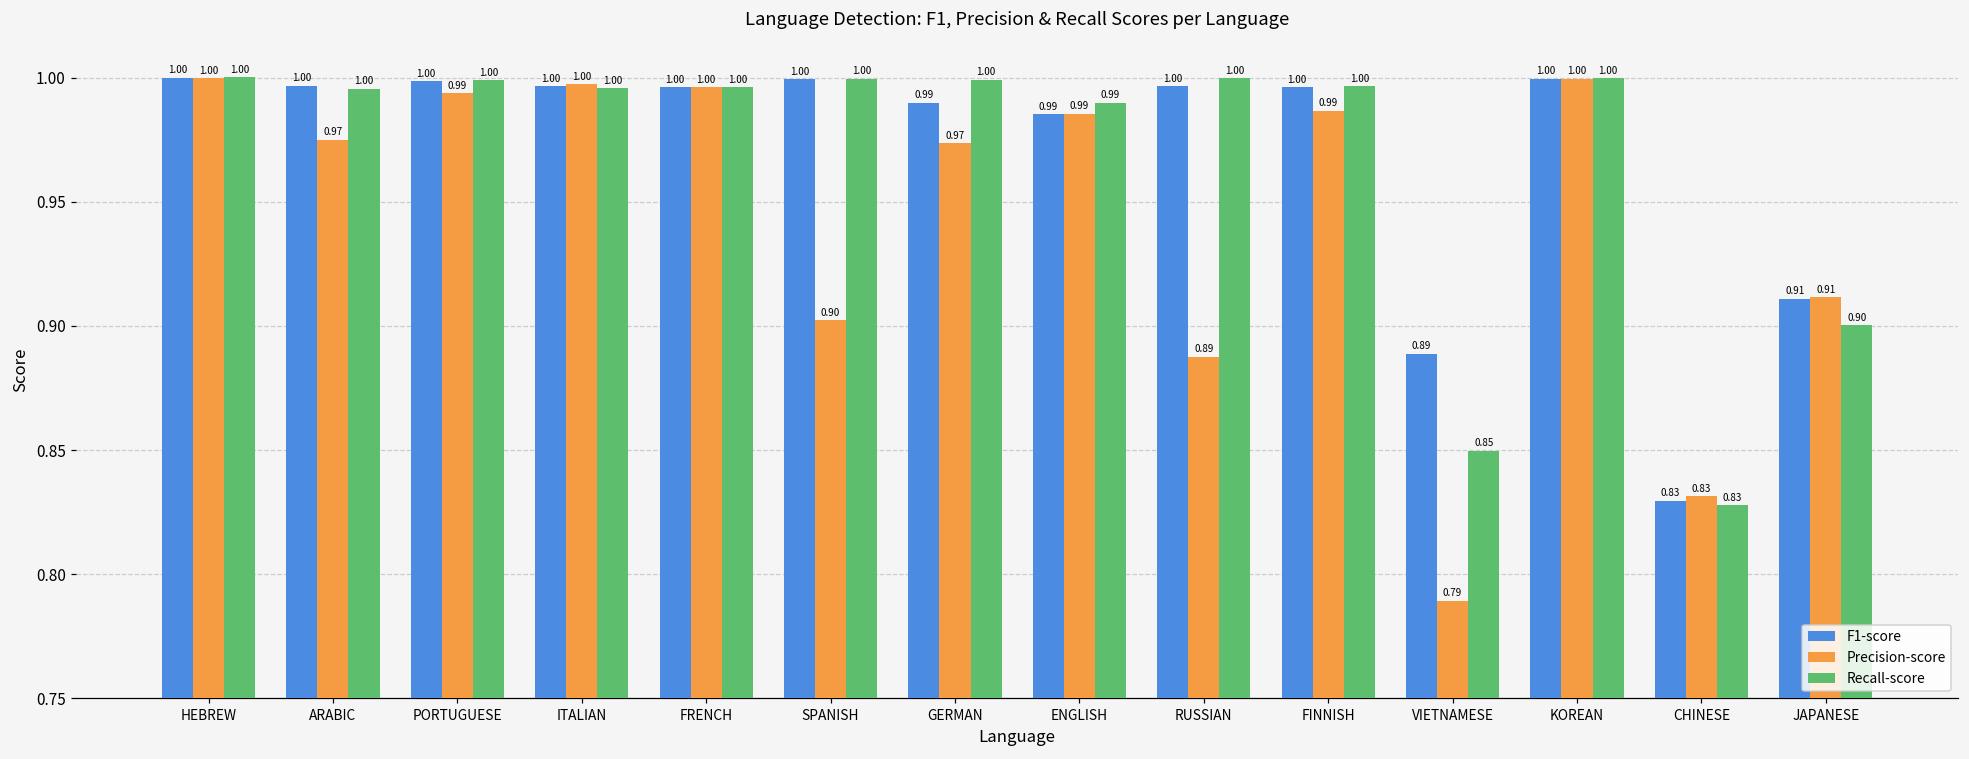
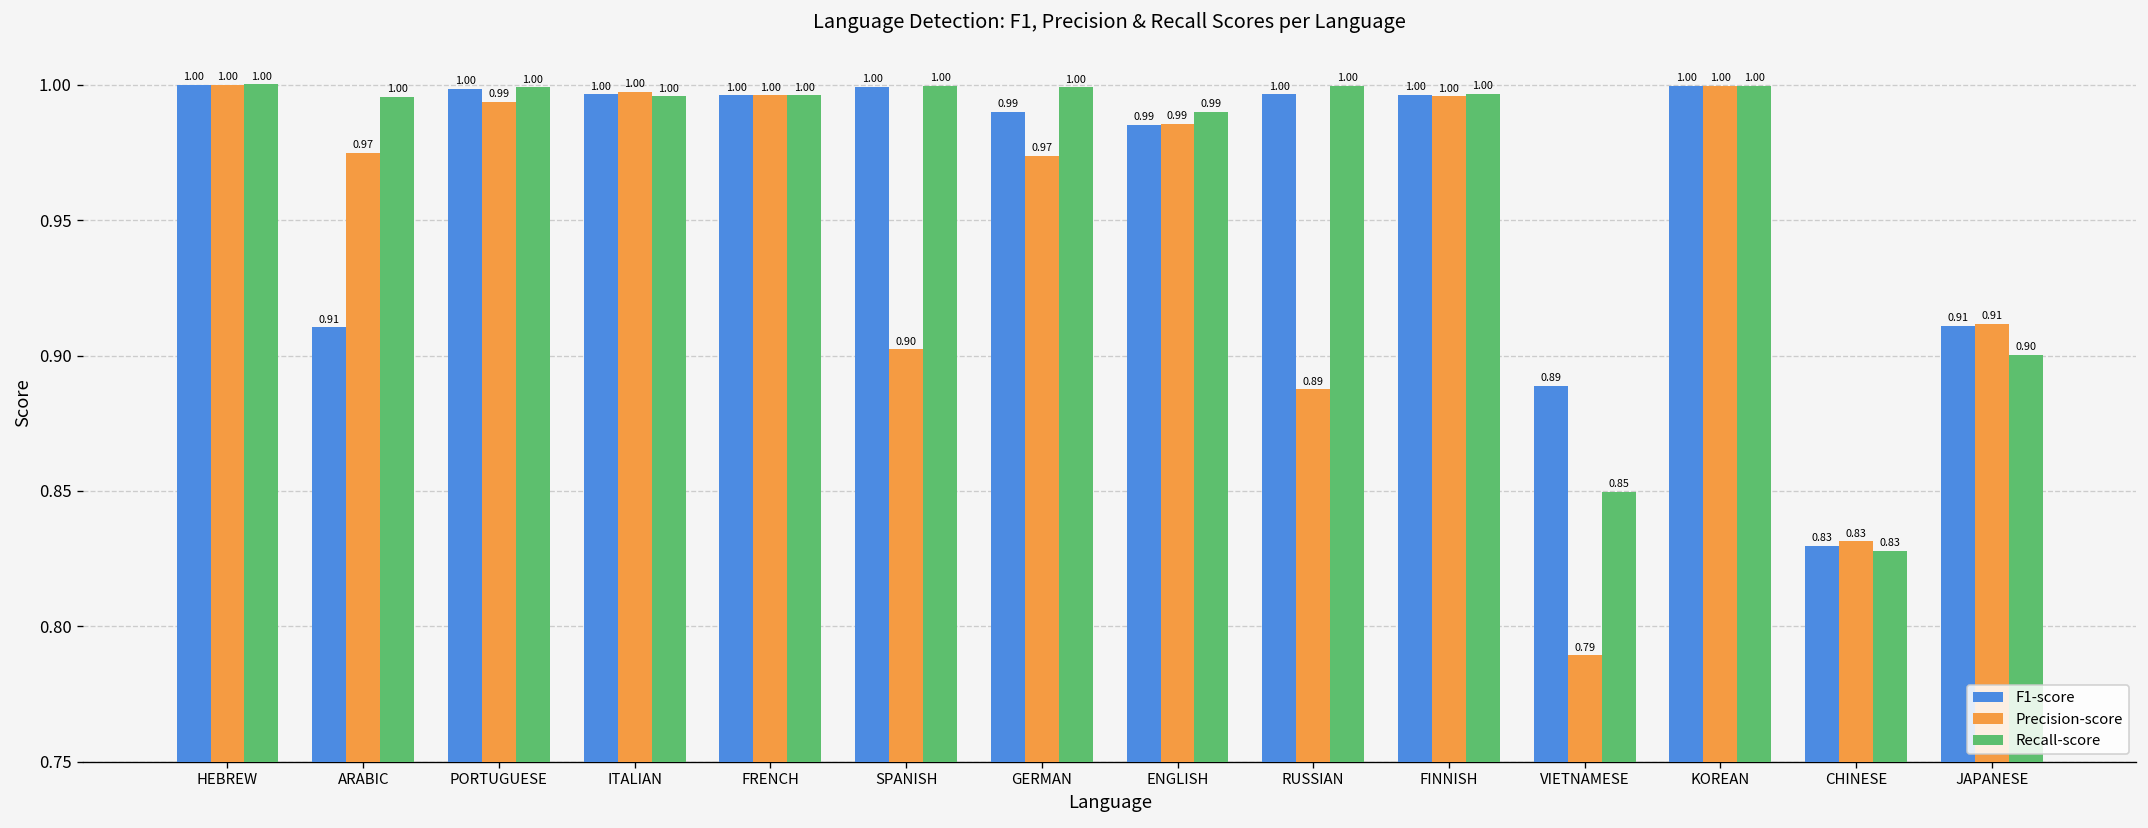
  {
    "F1-score": {
      "HEBREW": 1.00,
-     "ARABIC": 1.00,
+     "ARABIC": 0.91,
      "PORTUGUESE": 1.00,
      "ITALIAN": 1.00,
      "FRENCH": 1.00,
      "SPANISH": 1.00,
      "GERMAN": 0.99,
      "ENGLISH": 0.99,
      "RUSSIAN": 1.00,
      "FINNISH": 1.00,
      "VIETNAMESE": 0.89,
      "KOREAN": 1.00,
      "CHINESE": 0.83,
      "JAPANESE": 0.91
    },
    "Precision-score": {
      "HEBREW": 1.00,
      "ARABIC": 0.97,
      "PORTUGUESE": 0.99,
      "ITALIAN": 1.00,
      "FRENCH": 1.00,
      "SPANISH": 0.90,
      "GERMAN": 0.97,
      "ENGLISH": 0.99,
      "RUSSIAN": 0.89,
-     "FINNISH": 0.99,
+     "FINNISH": 1.00,
      "VIETNAMESE": 0.79,
      "KOREAN": 1.00,
      "CHINESE": 0.83,
      "JAPANESE": 0.91
    },
    "Recall-score": {
      "HEBREW": 1.00,
      "ARABIC": 1.00,
      "PORTUGUESE": 1.00,
      "ITALIAN": 1.00,
      "FRENCH": 1.00,
      "SPANISH": 1.00,
      "GERMAN": 1.00,
      "ENGLISH": 0.99,
      "RUSSIAN": 1.00,
      "FINNISH": 1.00,
      "VIETNAMESE": 0.85,
      "KOREAN": 1.00,
      "CHINESE": 0.83,
      "JAPANESE": 0.90
    }
  }
